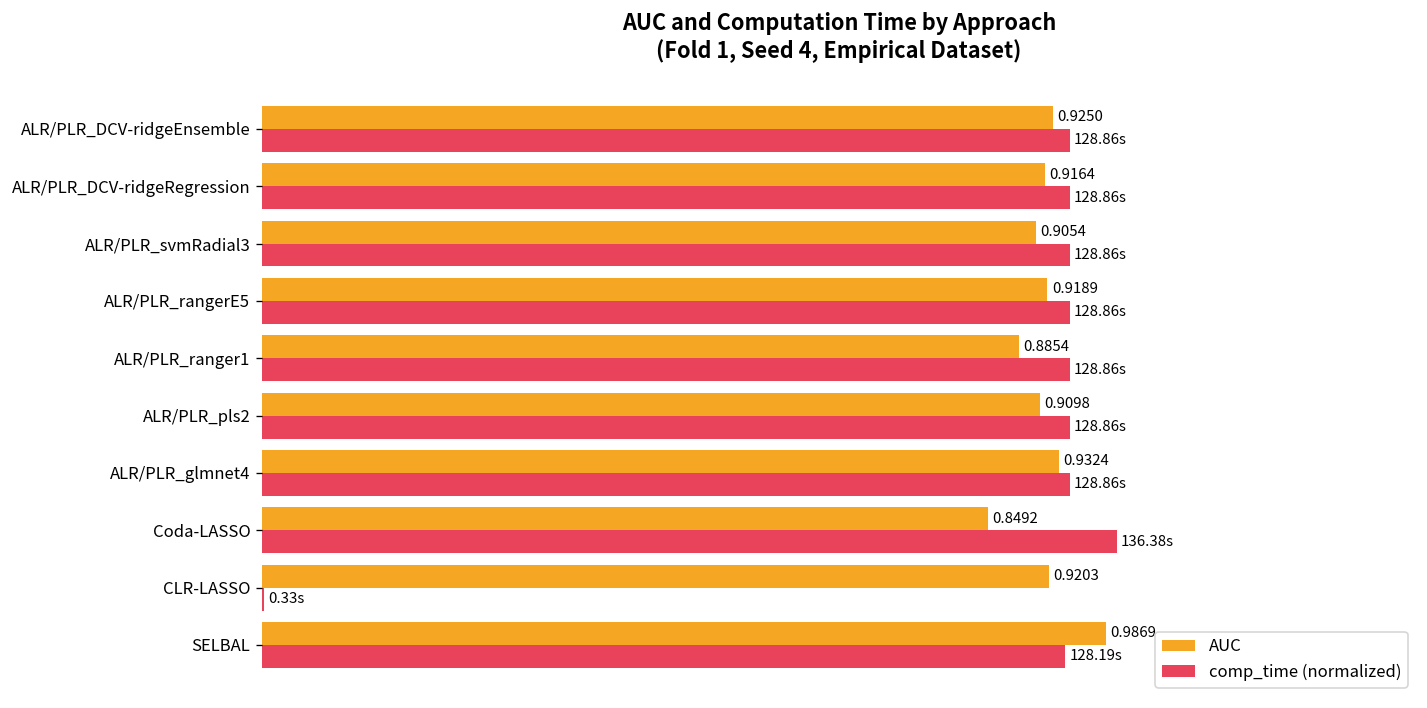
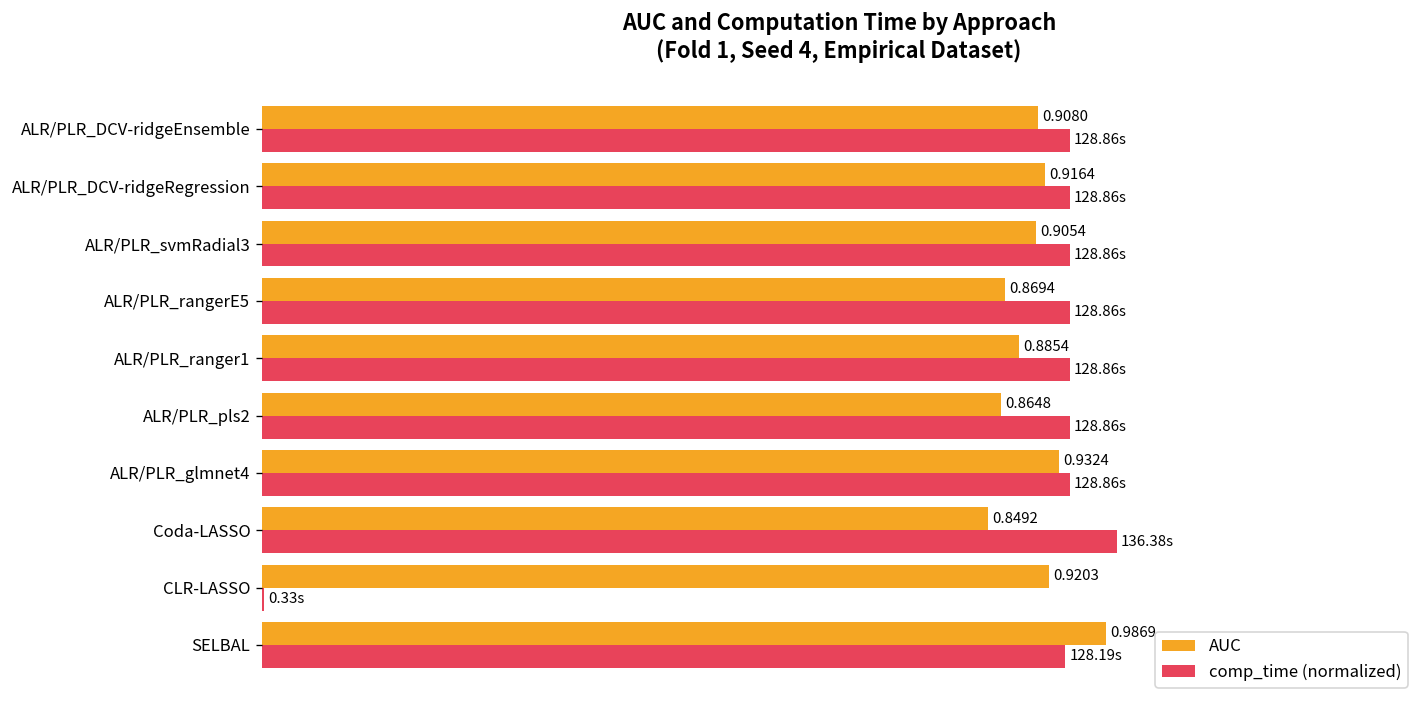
  {
    "AUC": {
-     "ALR/PLR_DCV-ridgeEnsemble": 0.9250,
+     "ALR/PLR_DCV-ridgeEnsemble": 0.9080,
      "ALR/PLR_DCV-ridgeRegression": 0.9164,
      "ALR/PLR_svmRadial3": 0.9054,
-     "ALR/PLR_rangerE5": 0.9189,
+     "ALR/PLR_rangerE5": 0.8694,
      "ALR/PLR_ranger1": 0.8854,
-     "ALR/PLR_pls2": 0.9098,
+     "ALR/PLR_pls2": 0.8648,
      "ALR/PLR_glmnet4": 0.9324,
      "Coda-LASSO": 0.8492,
      "CLR-LASSO": 0.9203
    }
  }
